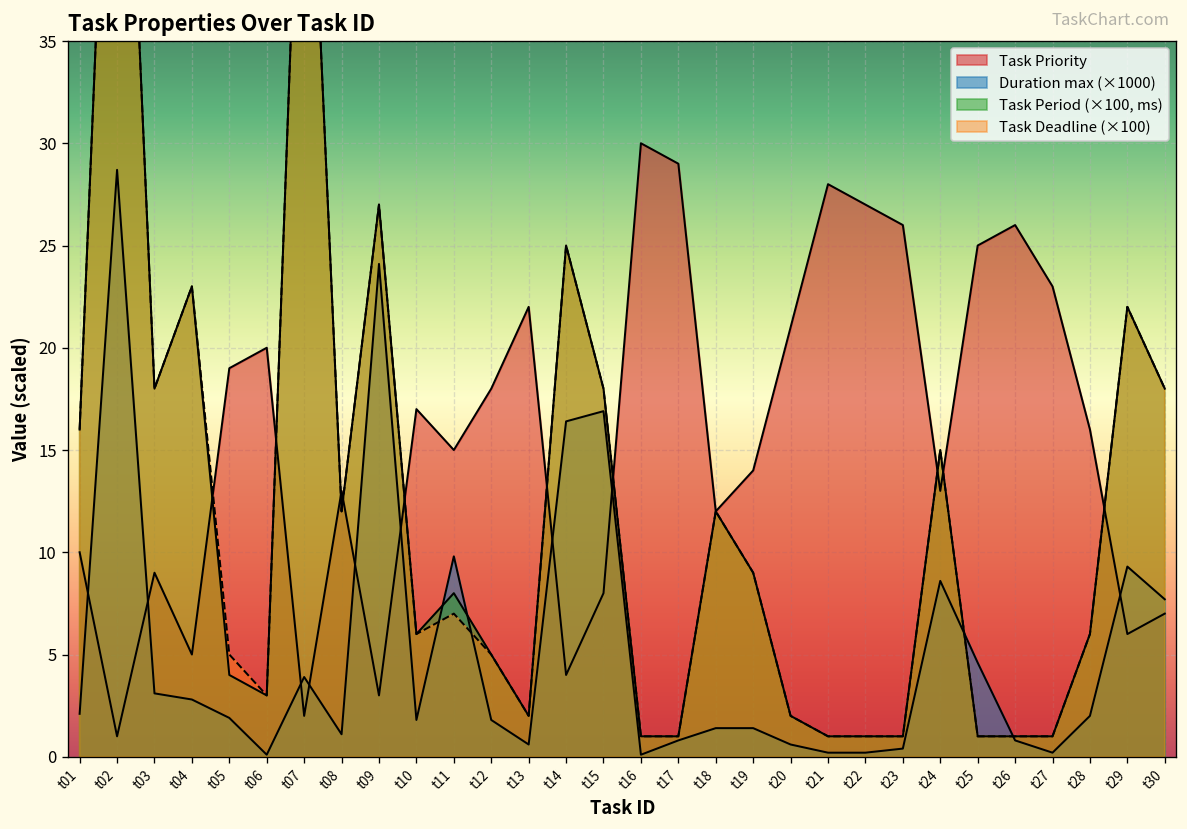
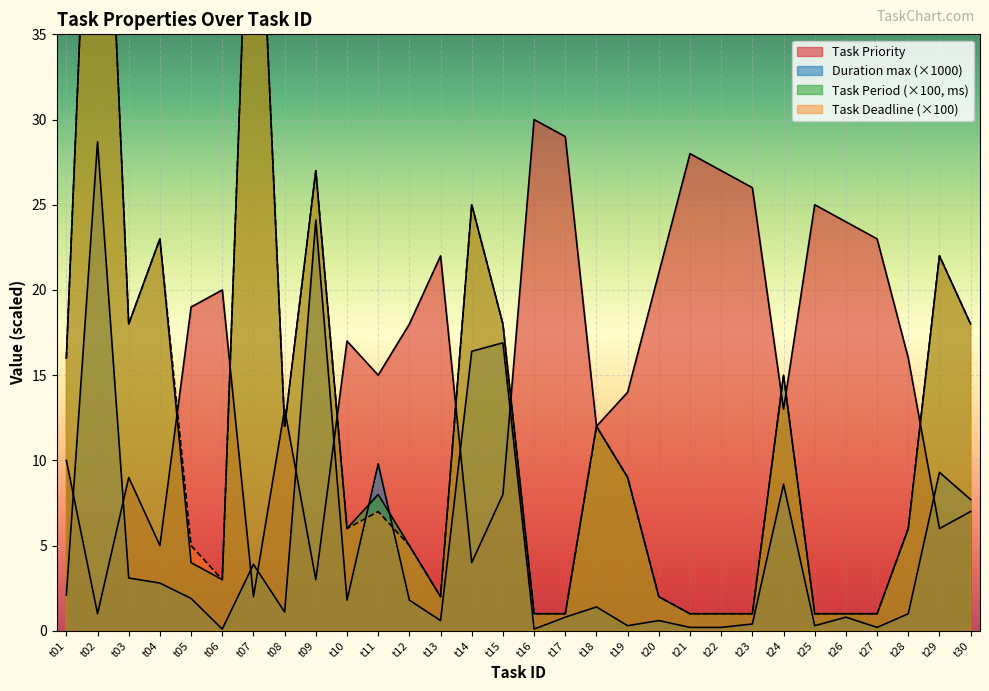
  {
    "Task Priority": {
      "t01": 10,
      "t02": 1,
      "t03": 9,
      "t04": 5,
      "t05": 19,
      "t06": 20,
      "t07": 2,
      "t08": 13,
      "t09": 3,
      "t10": 17,
      "t11": 15,
      "t12": 18,
      "t13": 22,
      "t14": 4,
      "t15": 8,
      "t16": 30,
      "t17": 29,
      "t19": 14,
      "t20": 21,
      "t21": 28,
      "t22": 27,
      "t23": 26,
      "t24": 13,
      "t25": 25,
-     "t26": 26,
+     "t26": 24,
      "t27": 23,
      "t28": 16,
      "t29": 6,
      "t30": 7
    },
    "Duration max (×1000)": {
      "t01": 2.1,
      "t02": 28.7,
      "t03": 3.1,
      "t04": 2.8,
      "t05": 1.9,
      "t06": 0.1,
      "t07": 3.9,
      "t08": 1.1,
      "t09": 24.1,
      "t10": 1.8,
      "t11": 9.8,
      "t12": 1.8,
      "t13": 0.6,
      "t14": 16.4,
      "t15": 16.9,
      "t16": 0.1,
      "t17": 0.8,
      "t18": 1.4,
-     "t19": 1.4,
+     "t19": 0.3,
      "t20": 0.6,
      "t21": 0.2,
      "t22": 0.2,
      "t23": 0.4,
      "t24": 8.6,
-     "t25": 4.6,
+     "t25": 0.3,
      "t26": 0.8,
      "t27": 0.2,
-     "t28": 2.0,
+     "t28": 1.0,
      "t29": 9.3,
      "t30": 7.7
    },
    "Task Period (×100, ms)": {
      "t05": 4.0,
      "t11": 8.0
    },
    "Task Deadline (×100)": {
      "t05": 5.0,
      "t11": 7.0
    }
  }
